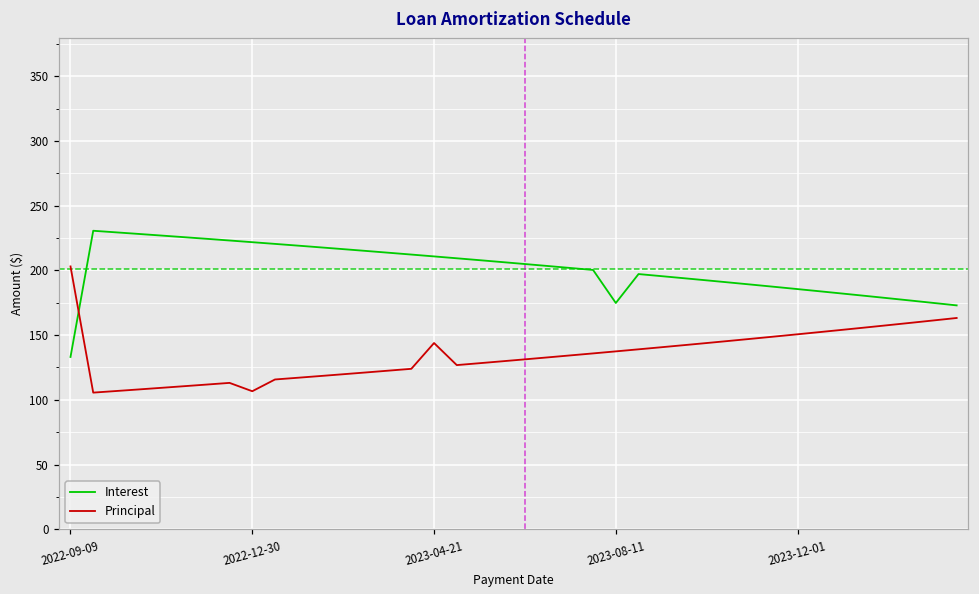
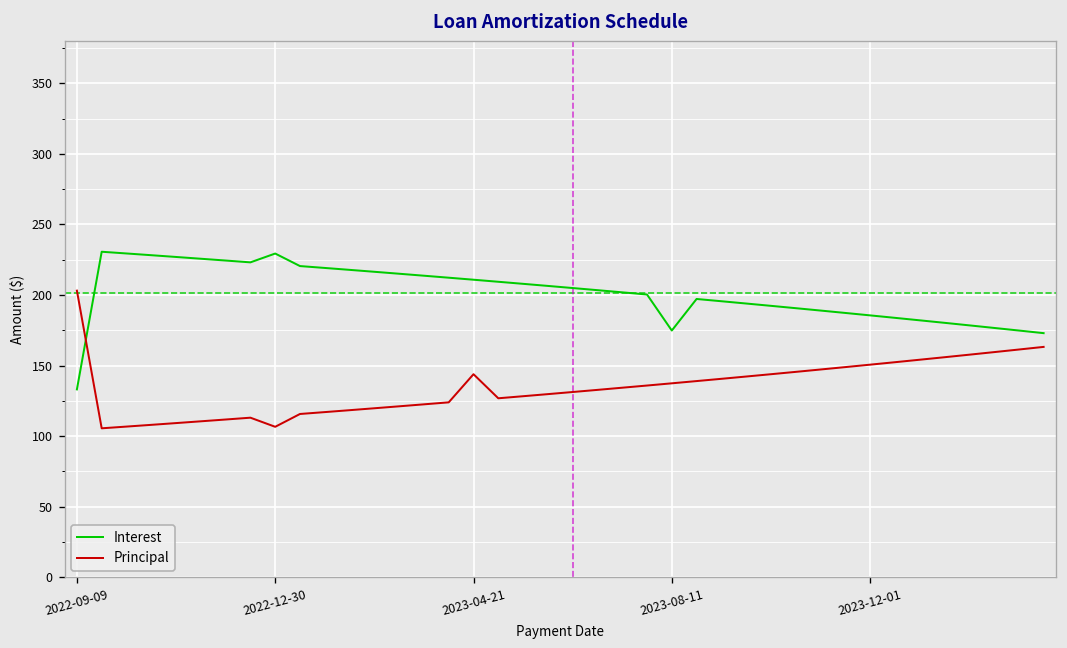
  {
    "Interest": {
      "2022-09-09": 133,
-     "2022-12-30": 222,
+     "2022-12-30": 229,
      "2023-04-21": 211,
      "2023-08-11": 175,
      "2023-12-01": 186
    },
    "Principal": {
      "2022-09-09": 203,
      "2022-12-30": 107,
      "2023-04-21": 144,
      "2023-08-11": 137,
      "2023-12-01": 151
    }
  }
